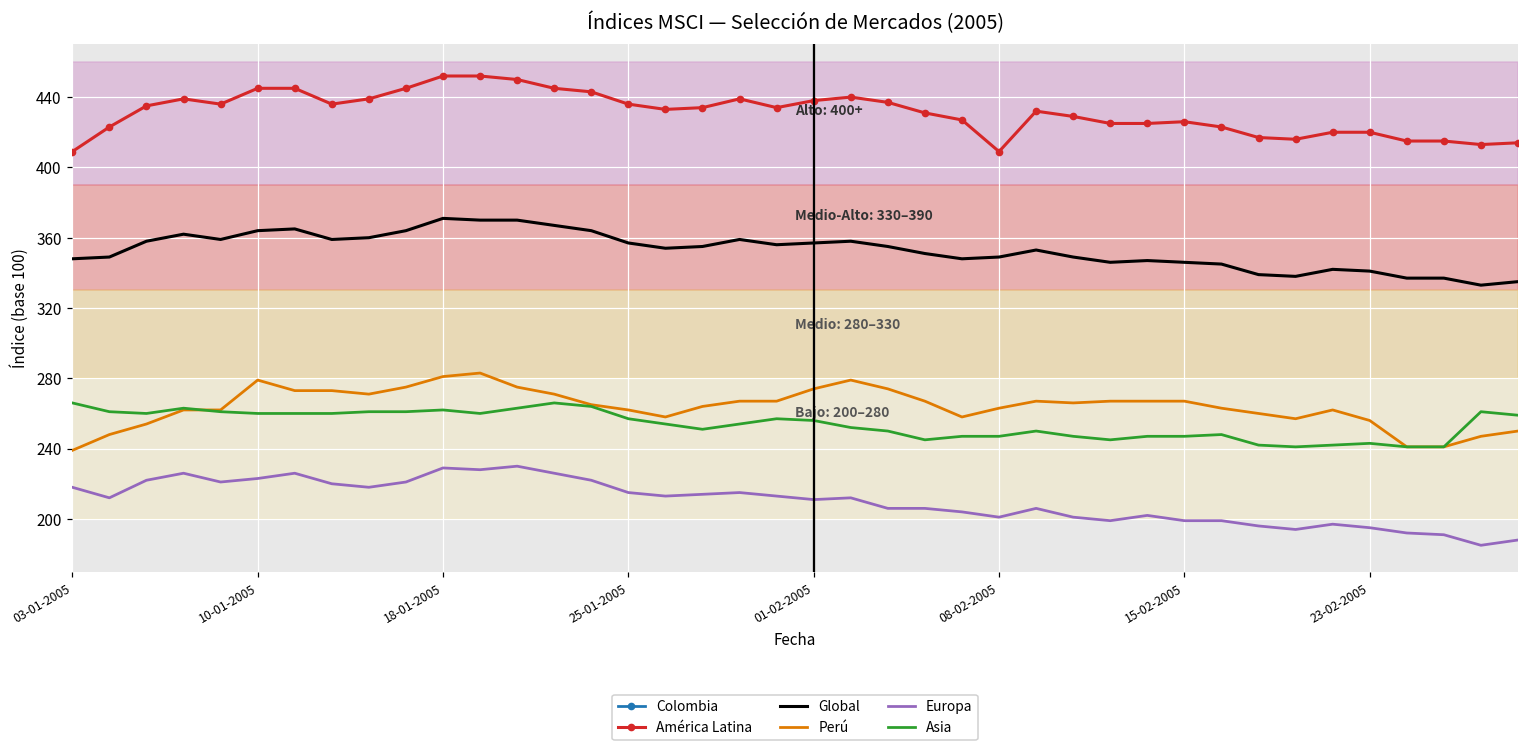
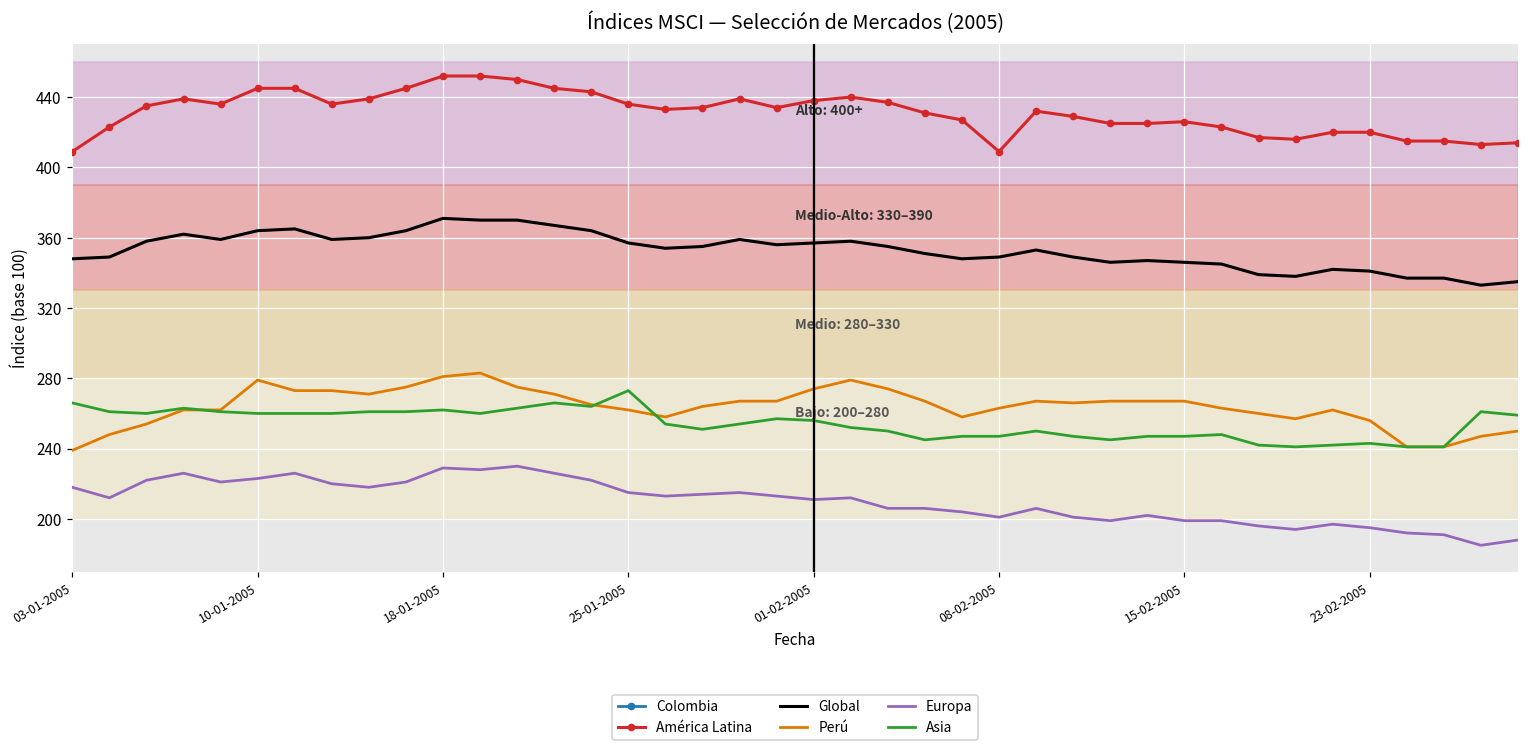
  {
    "América Latina": {
      "03-01-2005": 409,
      "10-01-2005": 445,
      "18-01-2005": 452,
      "25-01-2005": 436,
      "08-02-2005": 409,
      "15-02-2005": 426,
      "23-02-2005": 420
    },
    "Global": {
      "03-01-2005": 348,
      "10-01-2005": 364,
      "18-01-2005": 371,
      "25-01-2005": 357,
      "01-02-2005": 357,
      "08-02-2005": 349,
      "15-02-2005": 346,
      "23-02-2005": 341
    },
    "Perú": {
      "03-01-2005": 239,
      "10-01-2005": 279,
      "18-01-2005": 281,
      "25-01-2005": 262,
      "01-02-2005": 274,
      "08-02-2005": 263,
      "15-02-2005": 267,
      "23-02-2005": 256
    },
    "Europa": {
      "03-01-2005": 218,
      "10-01-2005": 223,
      "18-01-2005": 229,
      "25-01-2005": 215,
      "01-02-2005": 211,
      "08-02-2005": 201,
      "15-02-2005": 199,
      "23-02-2005": 195
    },
    "Asia": {
      "03-01-2005": 266,
      "10-01-2005": 260,
      "18-01-2005": 262,
-     "25-01-2005": 257,
+     "25-01-2005": 273,
      "08-02-2005": 247,
      "15-02-2005": 247,
      "23-02-2005": 243
    }
  }
